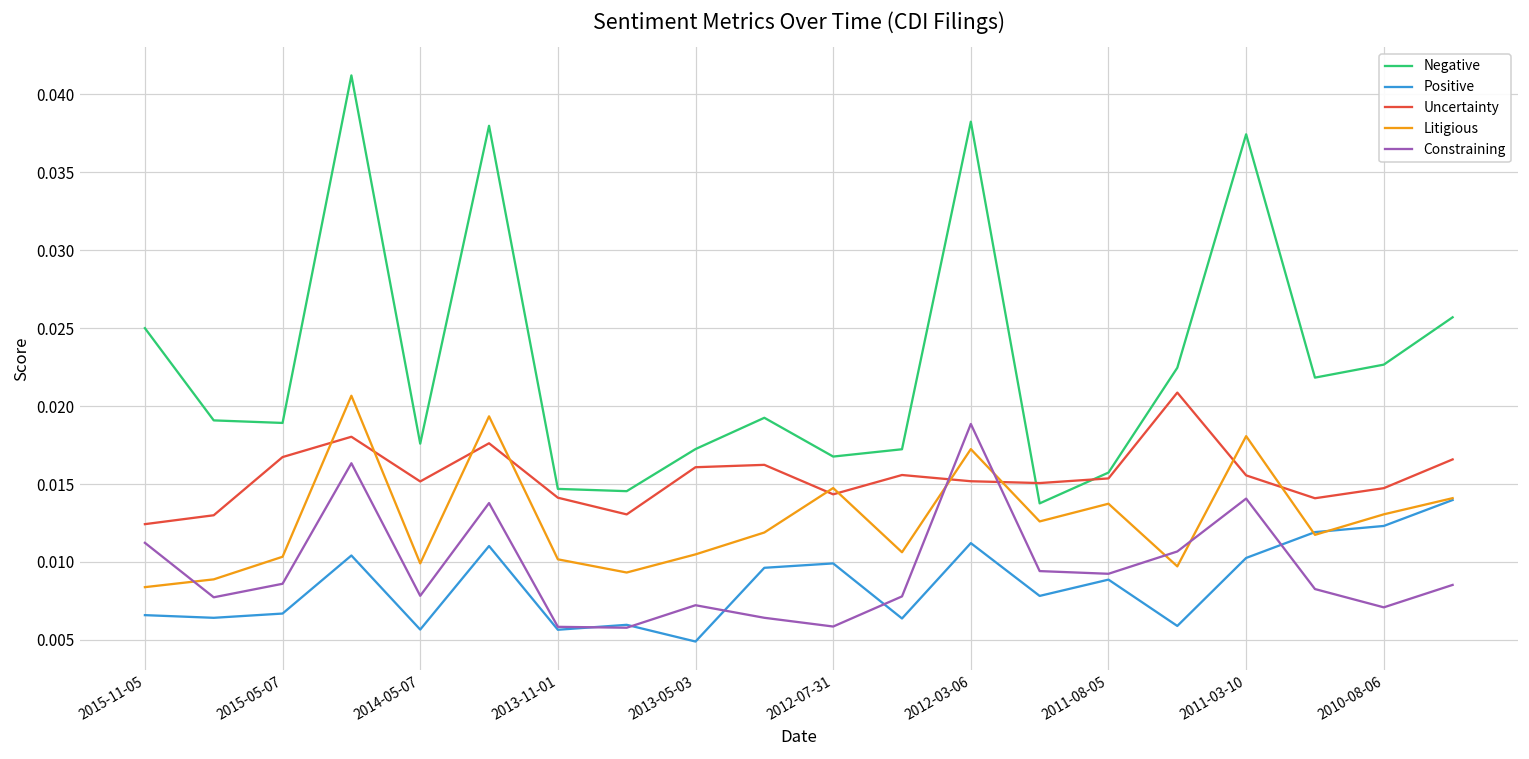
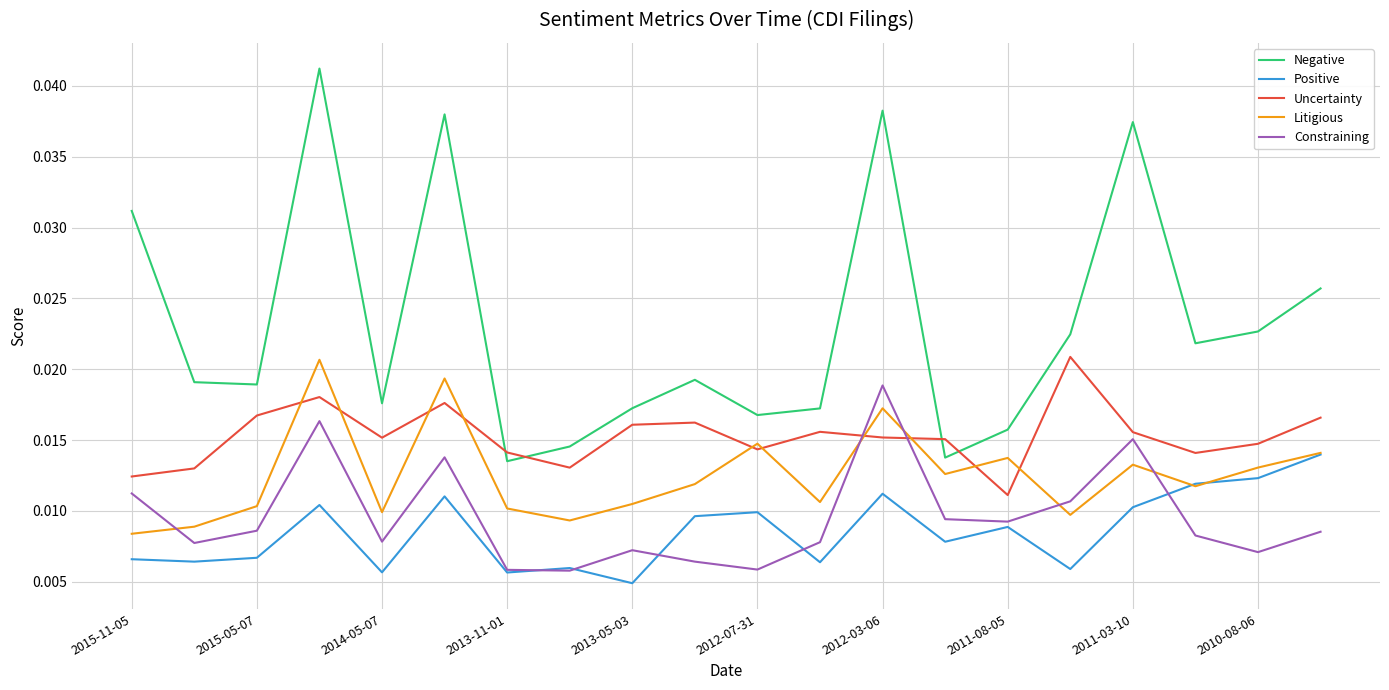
  {
    "Negative": {
-     "2015-11-05": 0.0250,
+     "2015-11-05": 0.0312,
      "2015-05-07": 0.0189,
      "2014-05-07": 0.0176,
-     "2013-11-01": 0.0147,
+     "2013-11-01": 0.0135,
      "2013-05-03": 0.0172,
      "2012-07-31": 0.0168,
      "2012-03-06": 0.0383,
      "2011-08-05": 0.0157,
      "2011-03-10": 0.0374,
      "2010-08-06": 0.0227
    },
    "Positive": {
      "2015-11-05": 0.0066,
      "2015-05-07": 0.0067,
      "2014-05-07": 0.0057,
      "2013-11-01": 0.0056,
      "2013-05-03": 0.0049,
      "2012-07-31": 0.0099,
      "2012-03-06": 0.0112,
      "2011-08-05": 0.0089,
      "2011-03-10": 0.0103,
      "2010-08-06": 0.0123
    },
    "Uncertainty": {
      "2015-11-05": 0.0124,
      "2015-05-07": 0.0167,
      "2014-05-07": 0.0152,
      "2013-11-01": 0.0141,
      "2013-05-03": 0.0161,
      "2012-07-31": 0.0143,
      "2012-03-06": 0.0152,
-     "2011-08-05": 0.0154,
+     "2011-08-05": 0.0111,
      "2011-03-10": 0.0156,
      "2010-08-06": 0.0147
    },
    "Litigious": {
      "2015-11-05": 0.0084,
      "2015-05-07": 0.0103,
      "2014-05-07": 0.0099,
      "2013-11-01": 0.0102,
      "2013-05-03": 0.0105,
      "2012-07-31": 0.0147,
      "2012-03-06": 0.0172,
      "2011-08-05": 0.0137,
-     "2011-03-10": 0.0181,
+     "2011-03-10": 0.0133,
      "2010-08-06": 0.0131
    },
    "Constraining": {
      "2015-11-05": 0.0112,
      "2015-05-07": 0.0086,
      "2014-05-07": 0.0078,
      "2013-11-01": 0.0058,
      "2013-05-03": 0.0072,
      "2012-07-31": 0.0059,
      "2012-03-06": 0.0189,
      "2011-08-05": 0.0092,
-     "2011-03-10": 0.0141,
+     "2011-03-10": 0.0151,
      "2010-08-06": 0.0071
    }
  }
